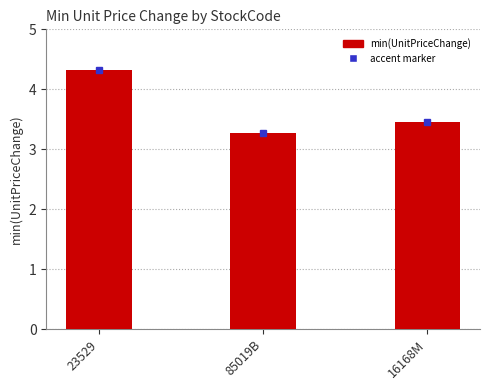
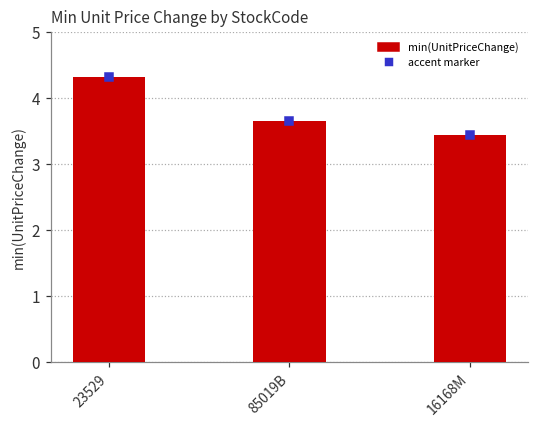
  {
    "min(UnitPriceChange)": {
      "23529": 4.3,
-     "85019B": 3.3,
+     "85019B": 3.7,
      "16168M": 3.5
    }
  }
